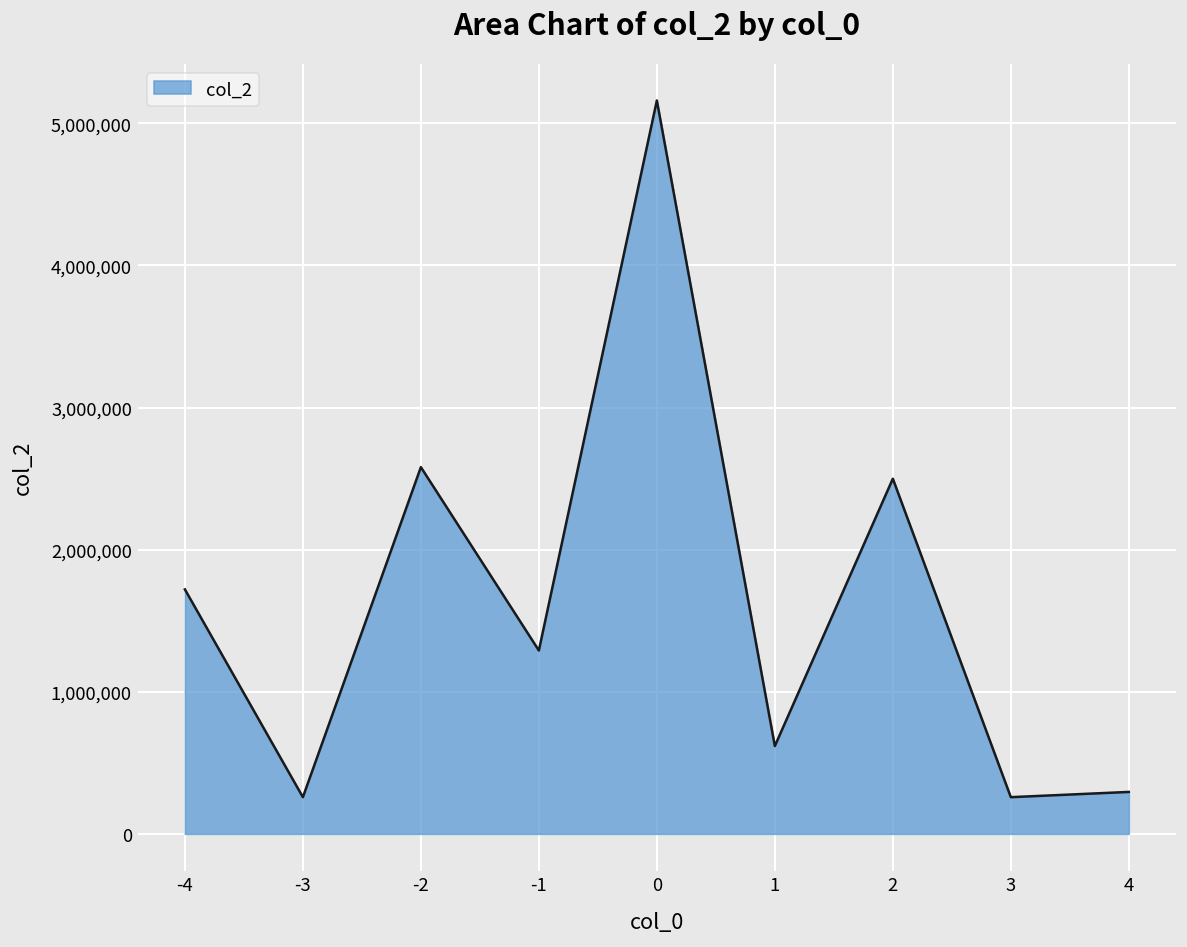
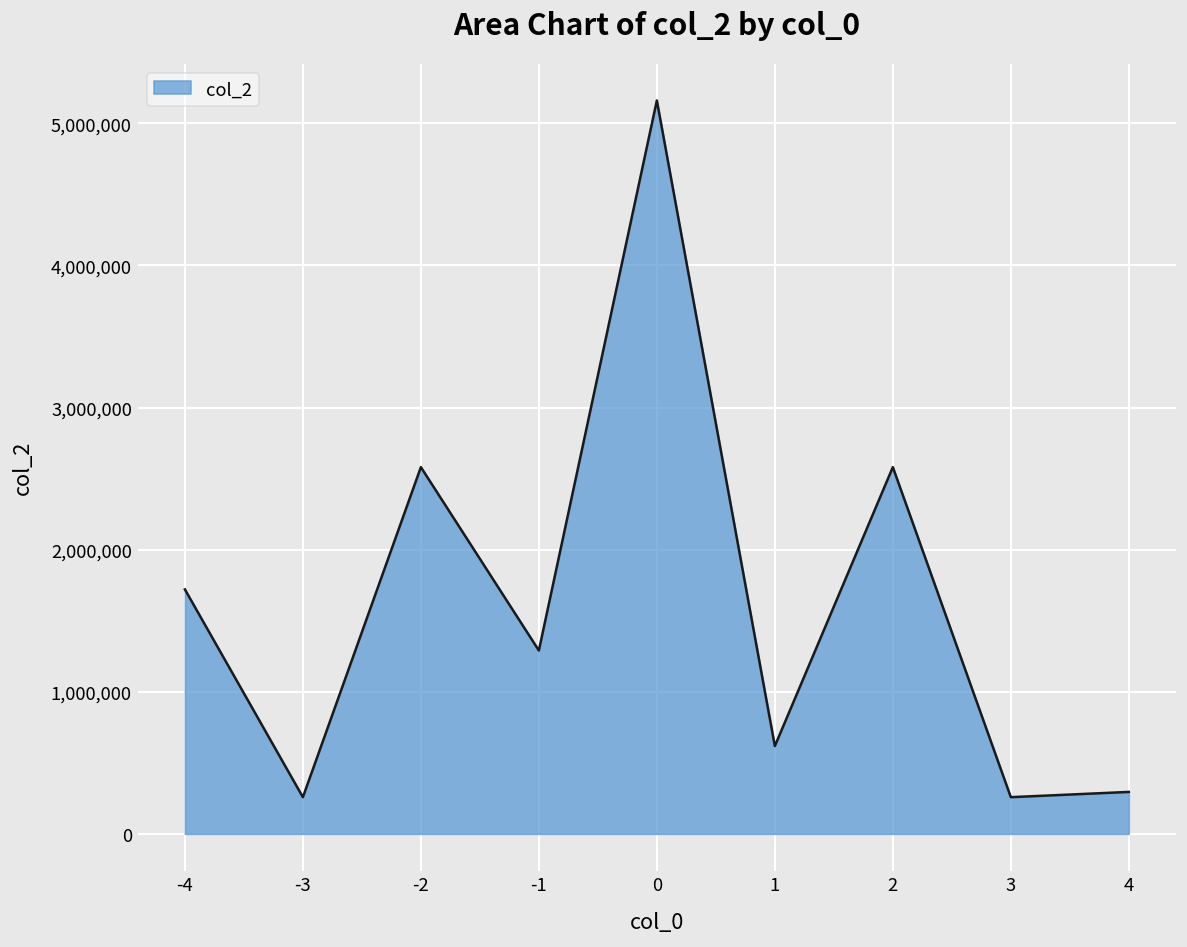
  {
    "-4": "1,720,000",
    "-3": "260,000",
    "-2": "2,580,000",
    "-1": "1,290,000",
    "0": "5,160,000",
    "1": "620,000",
-   "2": "2,500,000",
+   "2": "2,580,000",
    "3": "260,000",
    "4": "290,000"
  }
